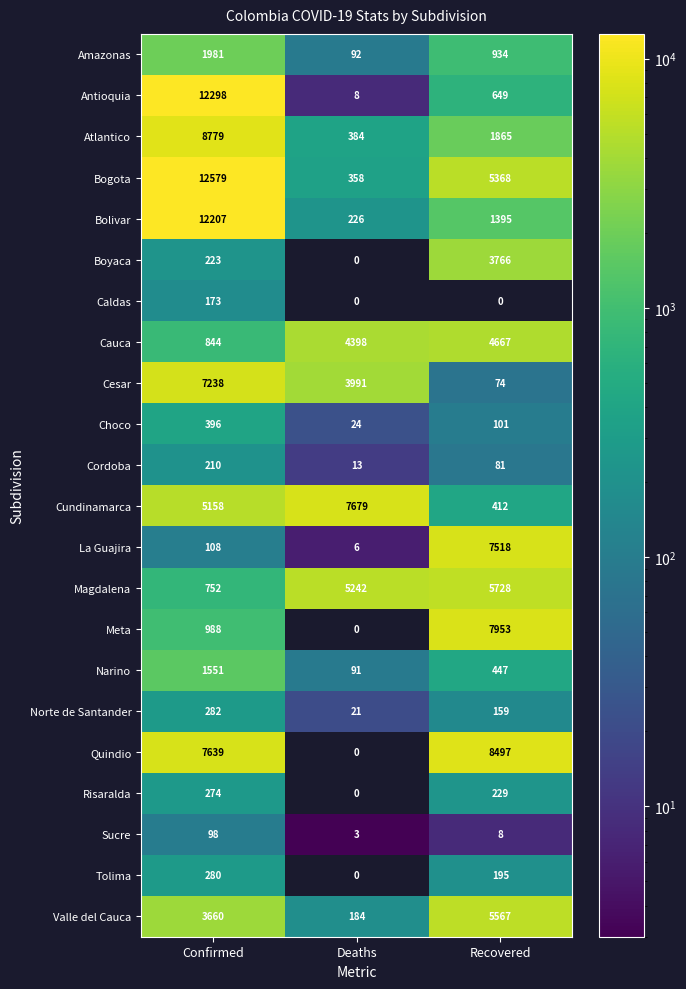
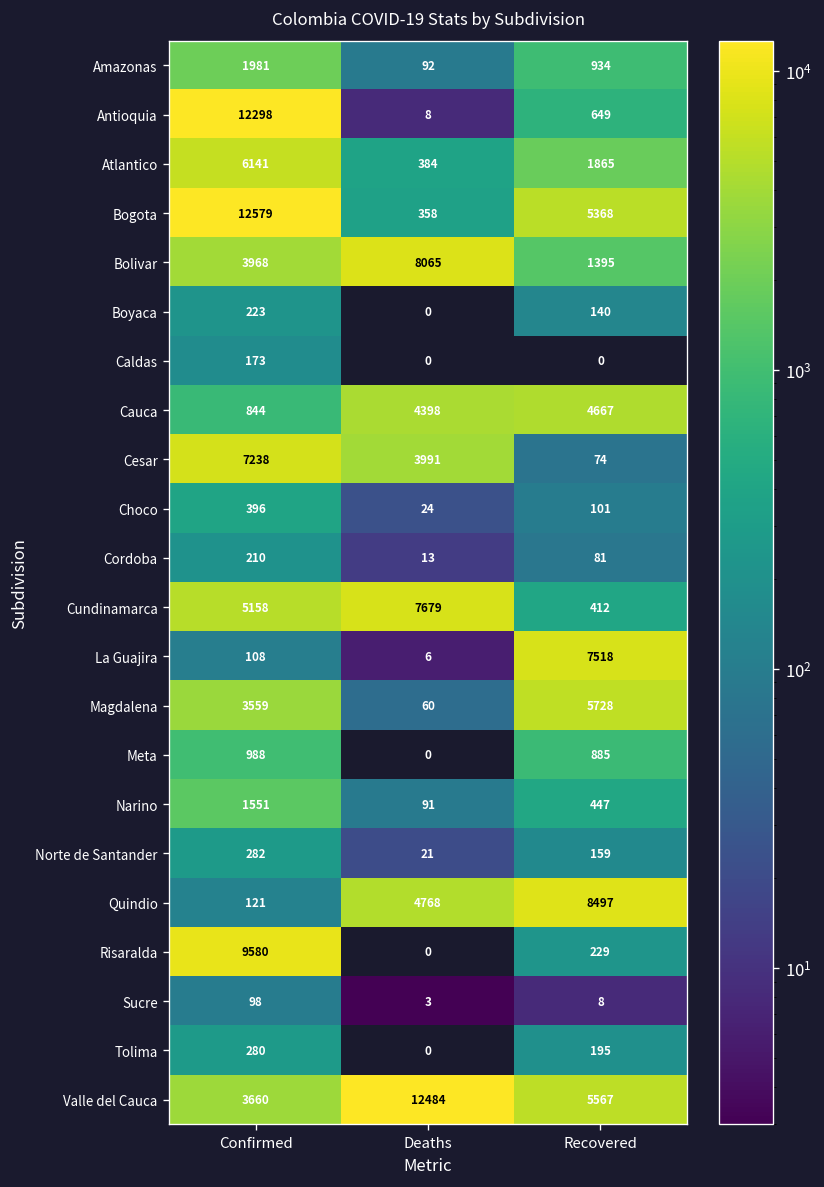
  {
    "Amazonas": {
      "Confirmed": 1981,
      "Deaths": 92,
      "Recovered": 934
    },
    "Antioquia": {
      "Confirmed": 12298,
      "Deaths": 8,
      "Recovered": 649
    },
    "Atlantico": {
-     "Confirmed": 8779,
+     "Confirmed": 6141,
      "Deaths": 384,
      "Recovered": 1865
    },
    "Bogota": {
      "Confirmed": 12579,
      "Deaths": 358,
      "Recovered": 5368
    },
    "Bolivar": {
-     "Confirmed": 12207,
-     "Deaths": 226,
+     "Confirmed": 3968,
+     "Deaths": 8065,
      "Recovered": 1395
    },
    "Boyaca": {
      "Confirmed": 223,
      "Deaths": 0,
-     "Recovered": 3766
+     "Recovered": 140
    },
    "Caldas": {
      "Confirmed": 173,
      "Deaths": 0,
      "Recovered": 0
    },
    "Cauca": {
      "Confirmed": 844,
      "Deaths": 4398,
      "Recovered": 4667
    },
    "Cesar": {
      "Confirmed": 7238,
      "Deaths": 3991,
      "Recovered": 74
    },
    "Choco": {
      "Confirmed": 396,
      "Deaths": 24,
      "Recovered": 101
    },
    "Cordoba": {
      "Confirmed": 210,
      "Deaths": 13,
      "Recovered": 81
    },
    "Cundinamarca": {
      "Confirmed": 5158,
      "Deaths": 7679,
      "Recovered": 412
    },
    "La Guajira": {
      "Confirmed": 108,
      "Deaths": 6,
      "Recovered": 7518
    },
    "Magdalena": {
-     "Confirmed": 752,
-     "Deaths": 5242,
+     "Confirmed": 3559,
+     "Deaths": 60,
      "Recovered": 5728
    },
    "Meta": {
      "Confirmed": 988,
      "Deaths": 0,
-     "Recovered": 7953
+     "Recovered": 885
    },
    "Narino": {
      "Confirmed": 1551,
      "Deaths": 91,
      "Recovered": 447
    },
    "Norte de Santander": {
      "Confirmed": 282,
      "Deaths": 21,
      "Recovered": 159
    },
    "Quindio": {
-     "Confirmed": 7639,
-     "Deaths": 0,
+     "Confirmed": 121,
+     "Deaths": 4768,
      "Recovered": 8497
    },
    "Risaralda": {
-     "Confirmed": 274,
+     "Confirmed": 9580,
      "Deaths": 0,
      "Recovered": 229
    },
    "Sucre": {
      "Confirmed": 98,
      "Deaths": 3,
      "Recovered": 8
    },
    "Tolima": {
      "Confirmed": 280,
      "Deaths": 0,
      "Recovered": 195
    },
    "Valle del Cauca": {
      "Confirmed": 3660,
-     "Deaths": 184,
+     "Deaths": 12484,
      "Recovered": 5567
    }
  }
